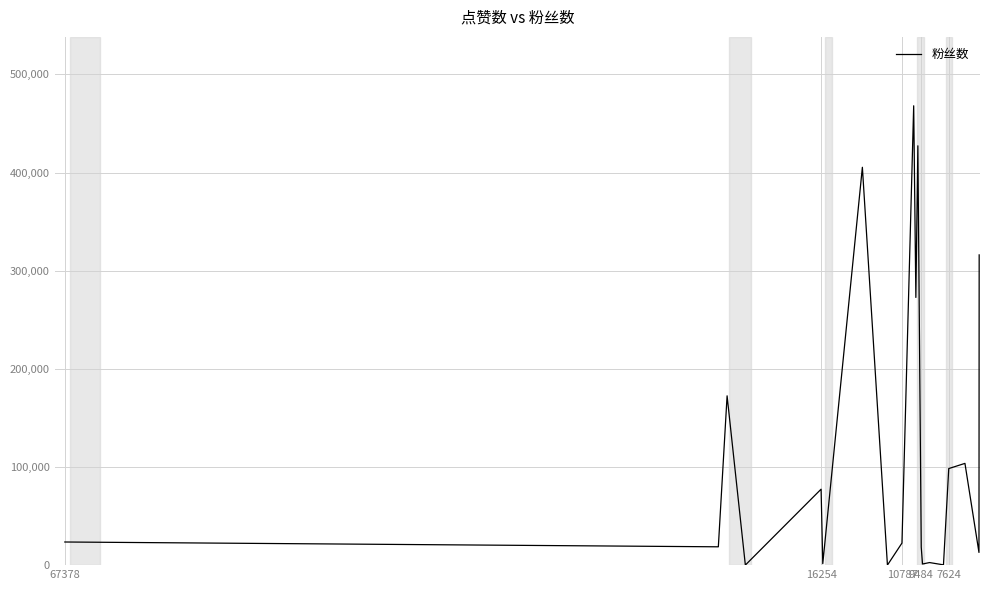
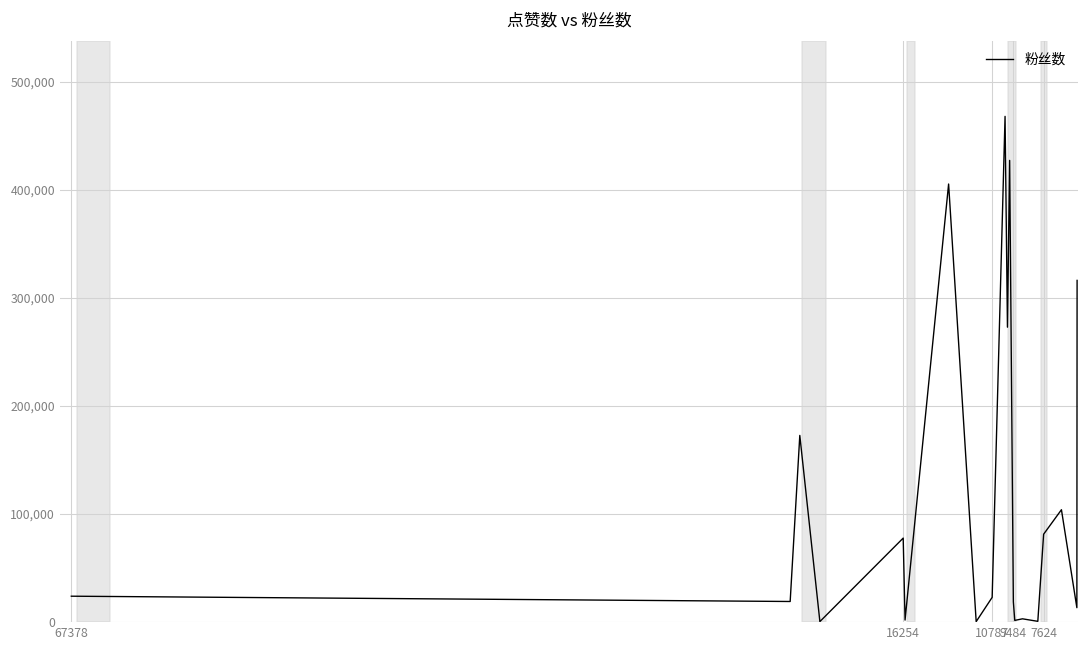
  {
    "67378": "20,000",
    "16254": "80,000",
-   "7624": "100,000"
+   "7624": "80,000"
  }
